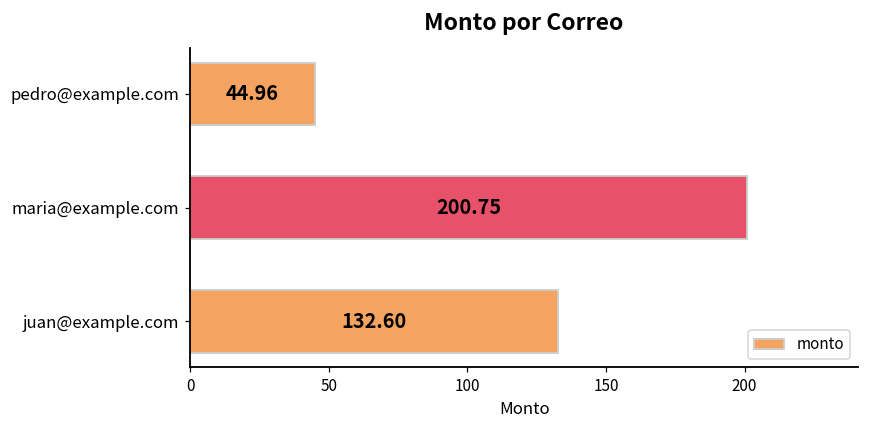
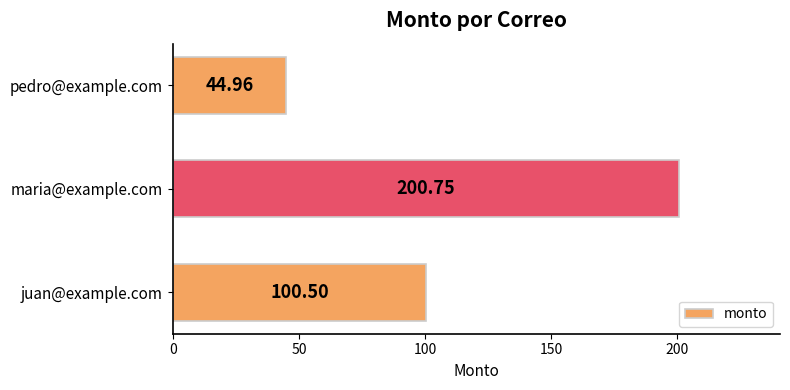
  {
    "pedro@example.com": 44.96,
    "maria@example.com": 200.75,
-   "juan@example.com": 132.60
+   "juan@example.com": 100.50
  }
